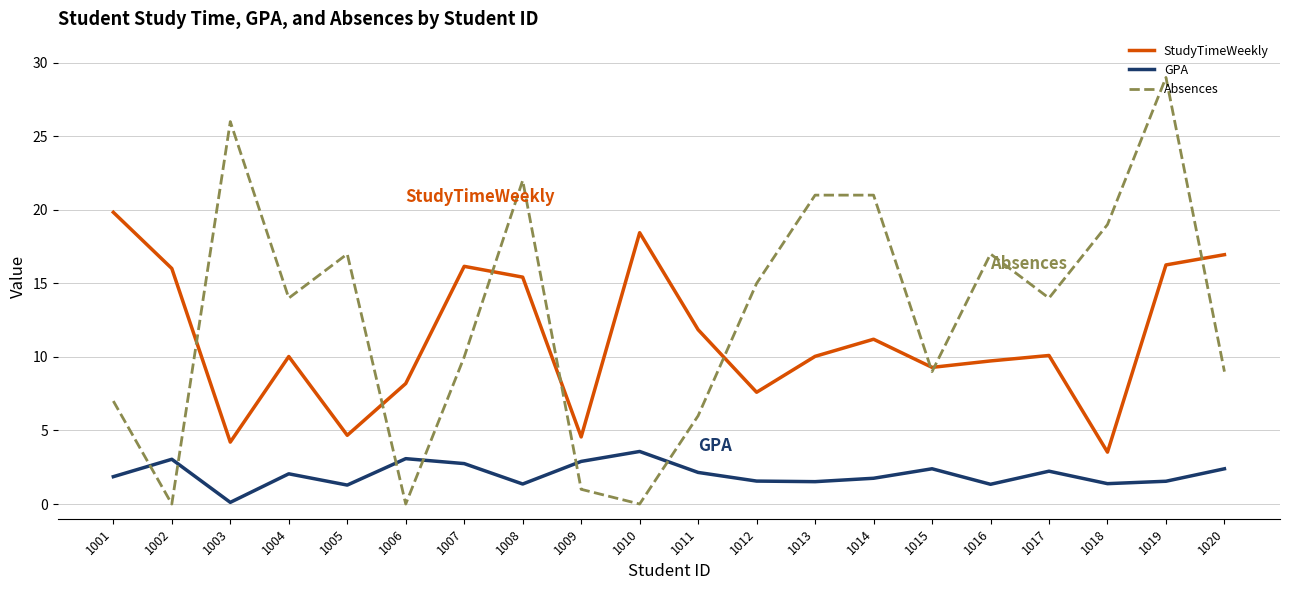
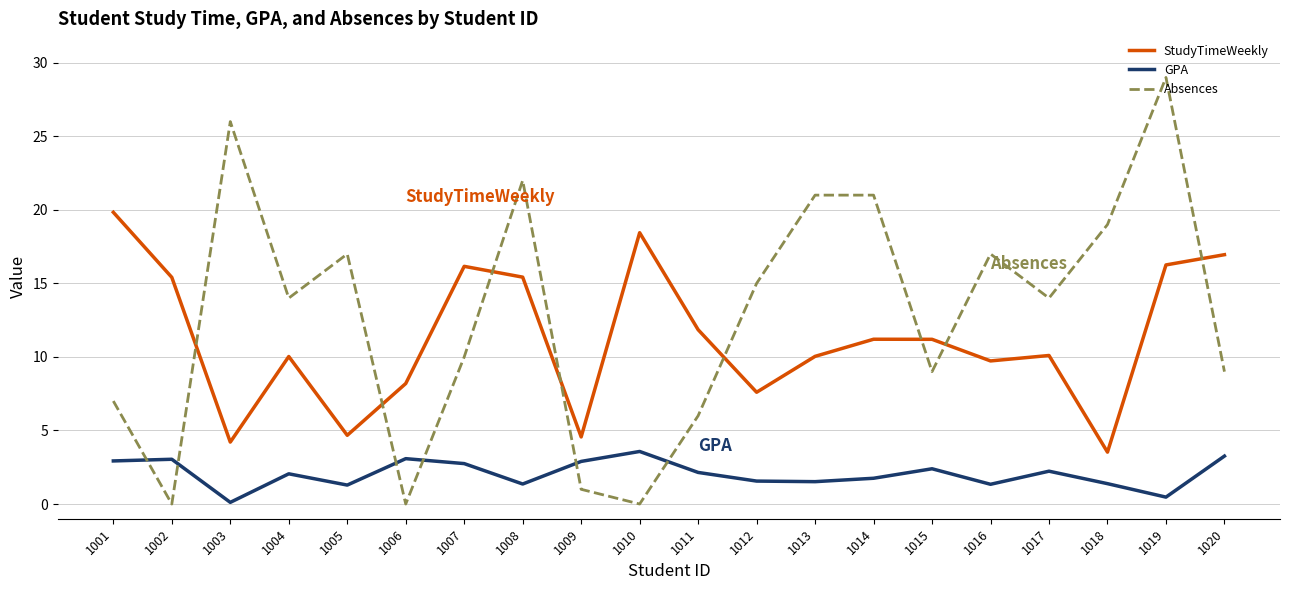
  {
    "StudyTimeWeekly": {
      "1001": 19.8,
-     "1002": 16.0,
+     "1002": 15.4,
      "1003": 4.2,
      "1004": 10.0,
      "1005": 4.7,
      "1006": 8.2,
      "1007": 16.2,
      "1008": 15.4,
      "1009": 4.6,
      "1010": 18.4,
      "1011": 11.9,
      "1012": 7.6,
      "1013": 10.0,
      "1014": 11.2,
-     "1015": 9.3,
+     "1015": 11.2,
      "1016": 9.7,
      "1017": 10.1,
      "1018": 3.5,
      "1019": 16.3,
      "1020": 17.0
    },
    "GPA": {
-     "1001": 1.9,
+     "1001": 2.9,
      "1002": 3.0,
      "1003": 0.1,
      "1004": 2.1,
      "1005": 1.3,
      "1006": 3.1,
      "1007": 2.7,
      "1008": 1.4,
      "1009": 2.9,
      "1010": 3.6,
      "1011": 2.1,
      "1012": 1.6,
      "1013": 1.5,
      "1014": 1.8,
      "1015": 2.4,
      "1016": 1.3,
      "1017": 2.2,
      "1018": 1.4,
-     "1019": 1.5,
-     "1020": 2.4
+     "1019": 0.5,
+     "1020": 3.3
    },
    "Absences": {
      "1001": 7.0,
      "1002": 0.0,
      "1003": 26.0,
      "1004": 14.0,
      "1005": 17.0,
      "1006": 0.0,
      "1007": 10.0,
      "1008": 22.0,
      "1009": 1.0,
      "1010": 0.0,
      "1011": 6.0,
      "1012": 15.0,
      "1013": 21.0,
      "1014": 21.0,
      "1015": 9.0,
      "1016": 17.0,
      "1017": 14.0,
      "1018": 19.0,
      "1019": 29.0,
      "1020": 9.0
    }
  }
